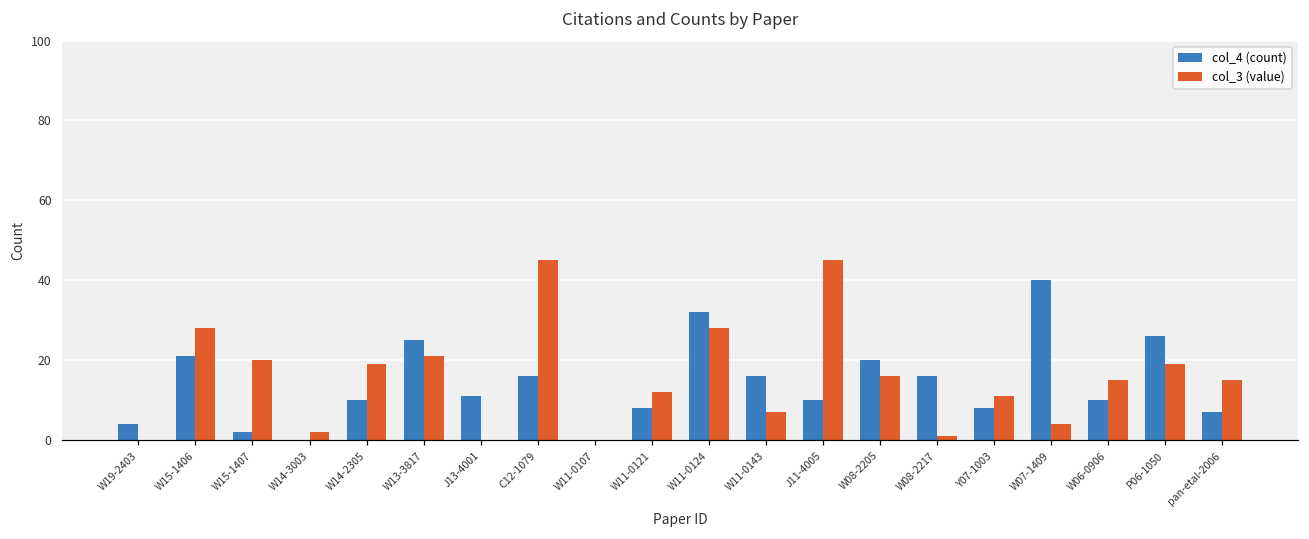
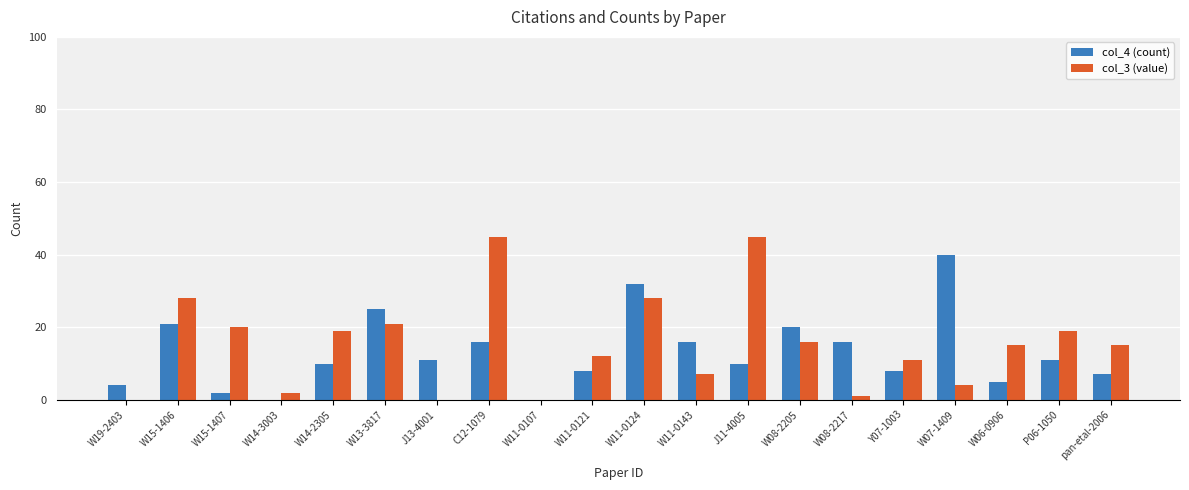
  {
    "col_4 (count)": {
      "W19-2403": 4,
      "W15-1406": 21,
      "W15-1407": 2,
      "W14-3003": 0,
      "W14-2305": 10,
      "W13-3817": 25,
      "J13-4001": 11,
      "C12-1079": 16,
      "W11-0107": 0,
      "W11-0121": 8,
      "W11-0124": 32,
      "W11-0143": 16,
      "J11-4005": 10,
      "W08-2205": 20,
      "W08-2217": 16,
      "Y07-1003": 8,
      "W07-1409": 40,
-     "W06-0906": 10,
-     "P06-1050": 26,
+     "W06-0906": 5,
+     "P06-1050": 11,
      "pan-etal-2006": 7
    },
    "col_3 (value)": {
      "W19-2403": 0,
      "W15-1406": 28,
      "W15-1407": 20,
      "W14-3003": 2,
      "W14-2305": 19,
      "W13-3817": 21,
      "J13-4001": 0,
      "C12-1079": 45,
      "W11-0107": 0,
      "W11-0121": 12,
      "W11-0124": 28,
      "W11-0143": 7,
      "J11-4005": 45,
      "W08-2205": 16,
      "W08-2217": 1,
      "Y07-1003": 11,
      "W07-1409": 4,
      "W06-0906": 15,
      "P06-1050": 19,
      "pan-etal-2006": 15
    }
  }
